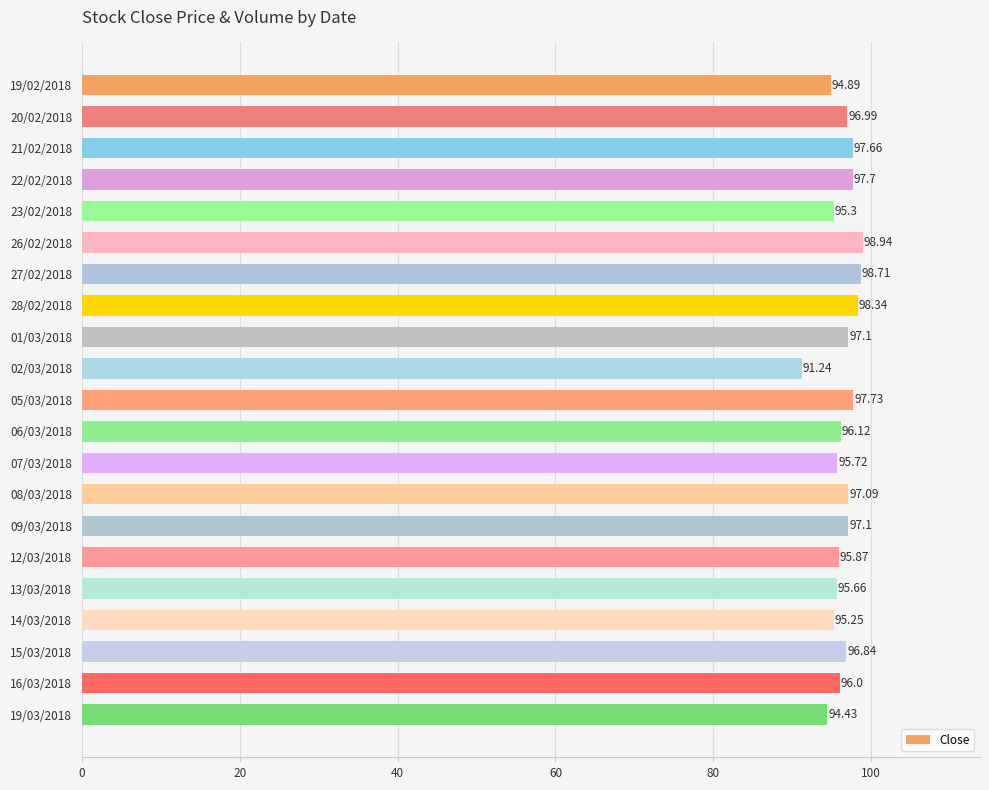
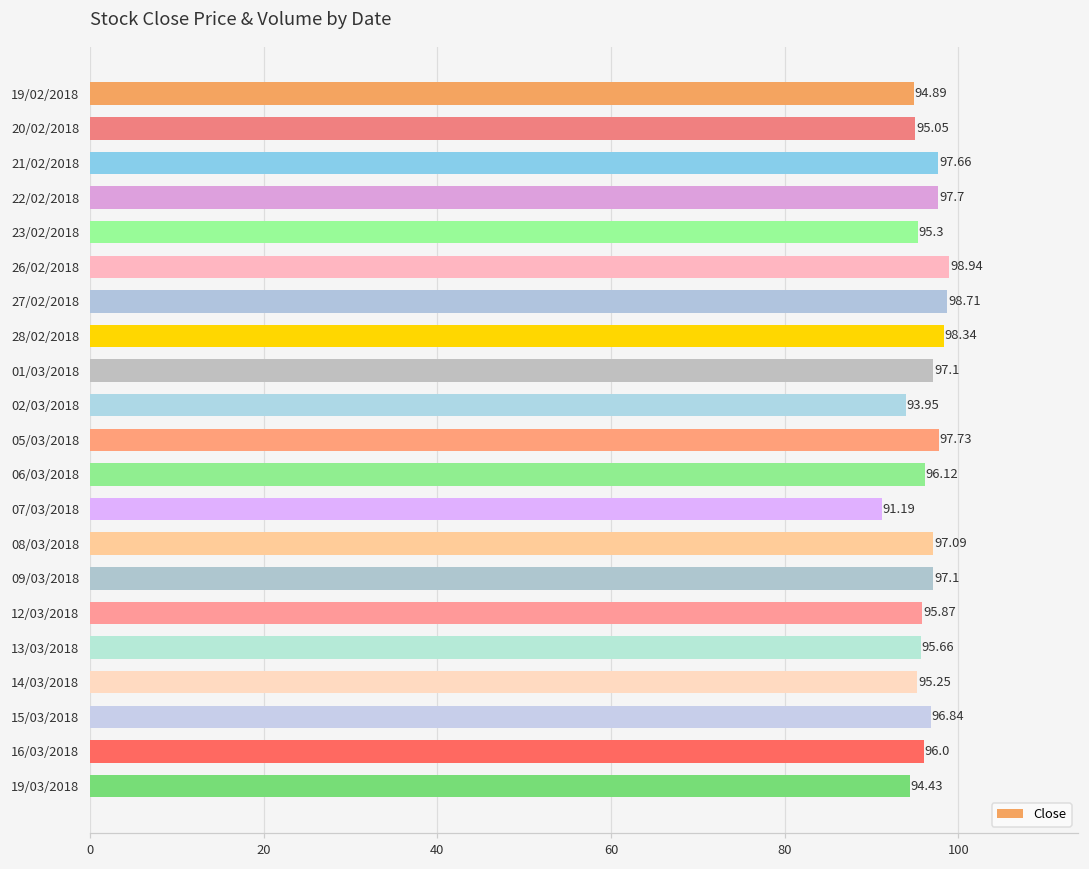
  {
    "19/02/2018": 94.89,
-   "20/02/2018": 96.99,
+   "20/02/2018": 95.05,
    "21/02/2018": 97.66,
    "22/02/2018": 97.7,
    "23/02/2018": 95.3,
    "26/02/2018": 98.94,
    "27/02/2018": 98.71,
    "28/02/2018": 98.34,
    "01/03/2018": 97.1,
-   "02/03/2018": 91.24,
+   "02/03/2018": 93.95,
    "05/03/2018": 97.73,
    "06/03/2018": 96.12,
-   "07/03/2018": 95.72,
+   "07/03/2018": 91.19,
    "08/03/2018": 97.09,
    "09/03/2018": 97.1,
    "12/03/2018": 95.87,
    "13/03/2018": 95.66,
    "14/03/2018": 95.25,
    "15/03/2018": 96.84,
    "16/03/2018": 96.0,
    "19/03/2018": 94.43
  }
